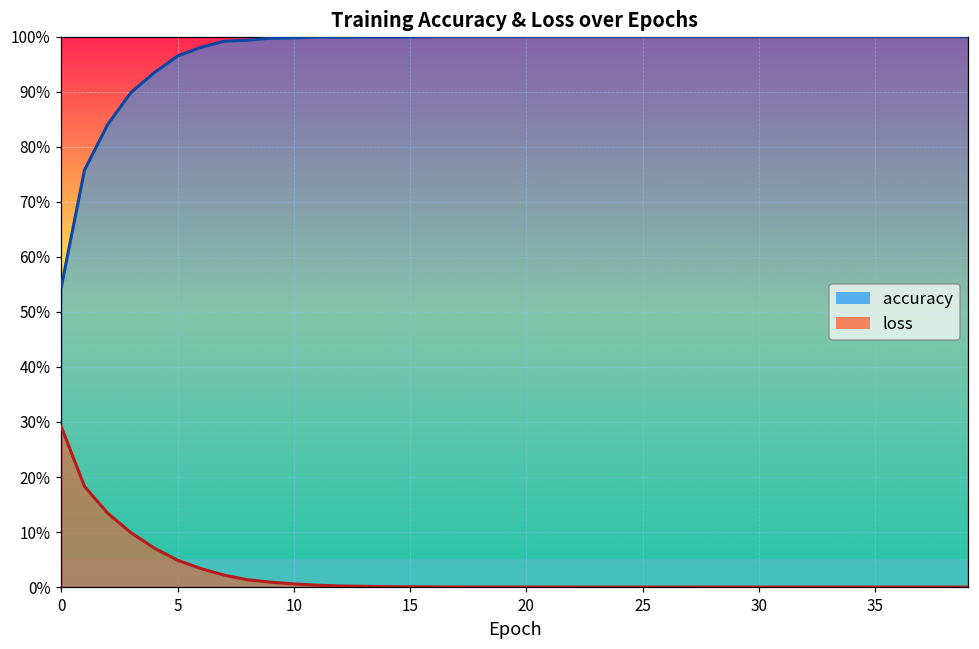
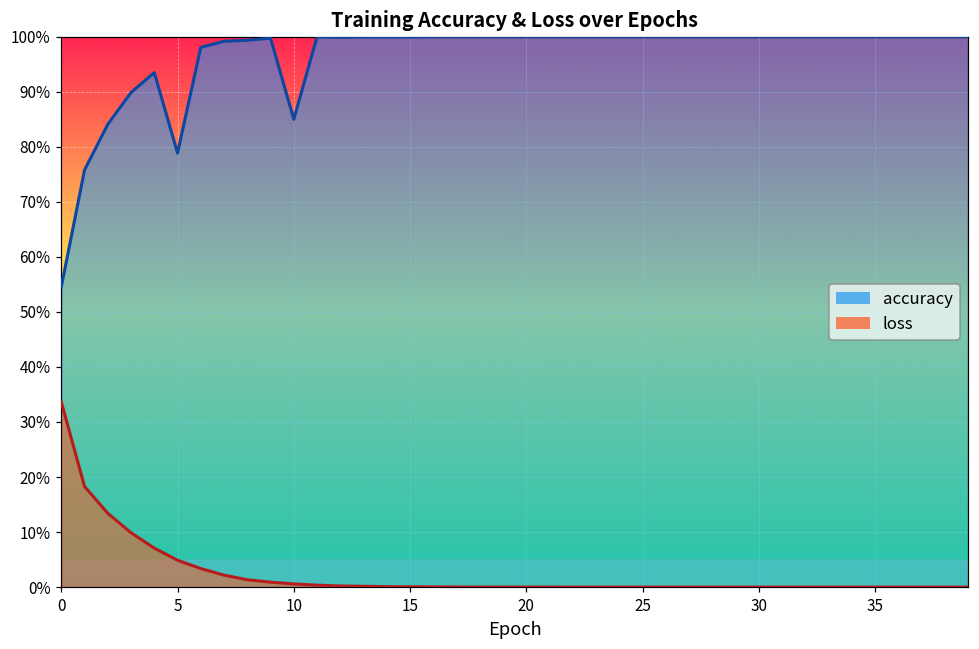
  {
    "accuracy": {
      "0": "55%",
-     "5": "96%",
-     "10": "100%",
+     "5": "79%",
+     "10": "85%",
      "15": "100%",
      "20": "100%",
      "25": "100%",
      "30": "100%",
      "35": "100%"
    },
    "loss": {
-     "0": "29%"
+     "0": "34%"
    }
  }
